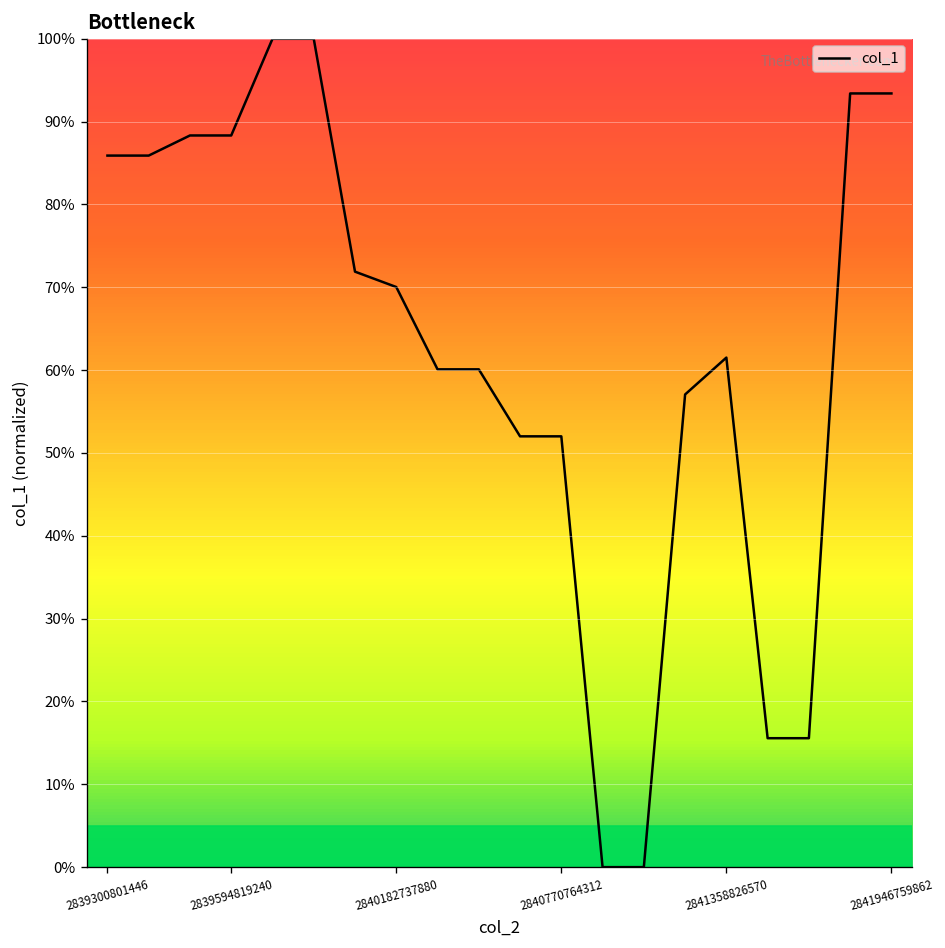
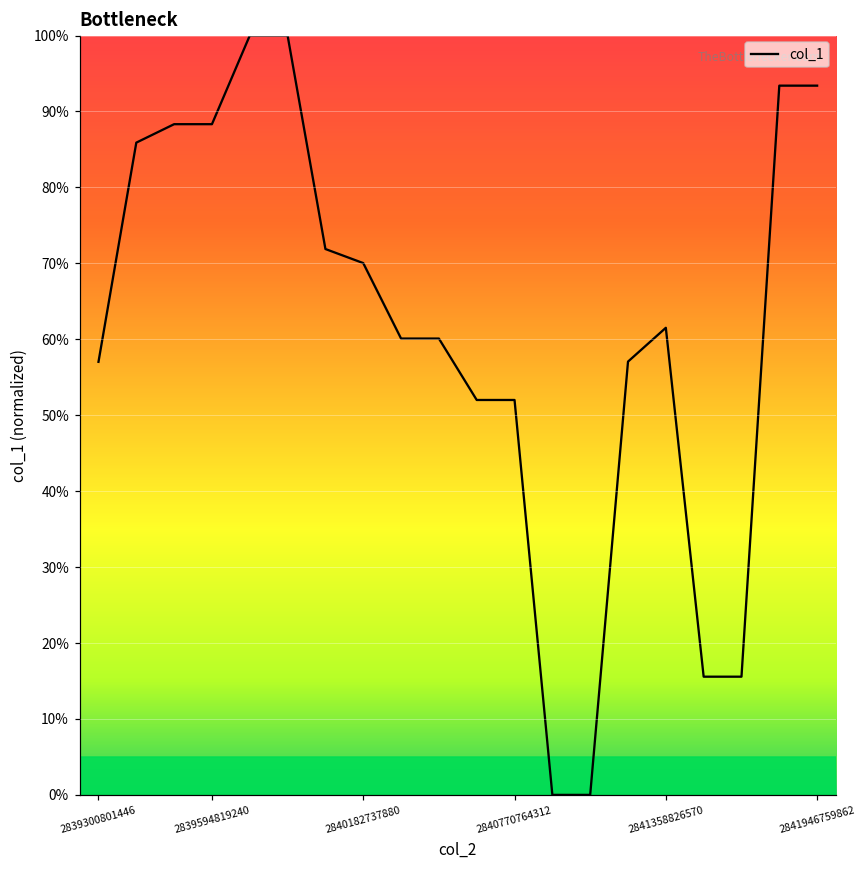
  {
-   "2839300801446": "86%",
+   "2839300801446": "57%",
    "2839594819240": "88%",
    "2840182737880": "70%",
    "2840770764312": "52%",
    "2841358826570": "62%",
    "2841946759862": "93%"
  }
